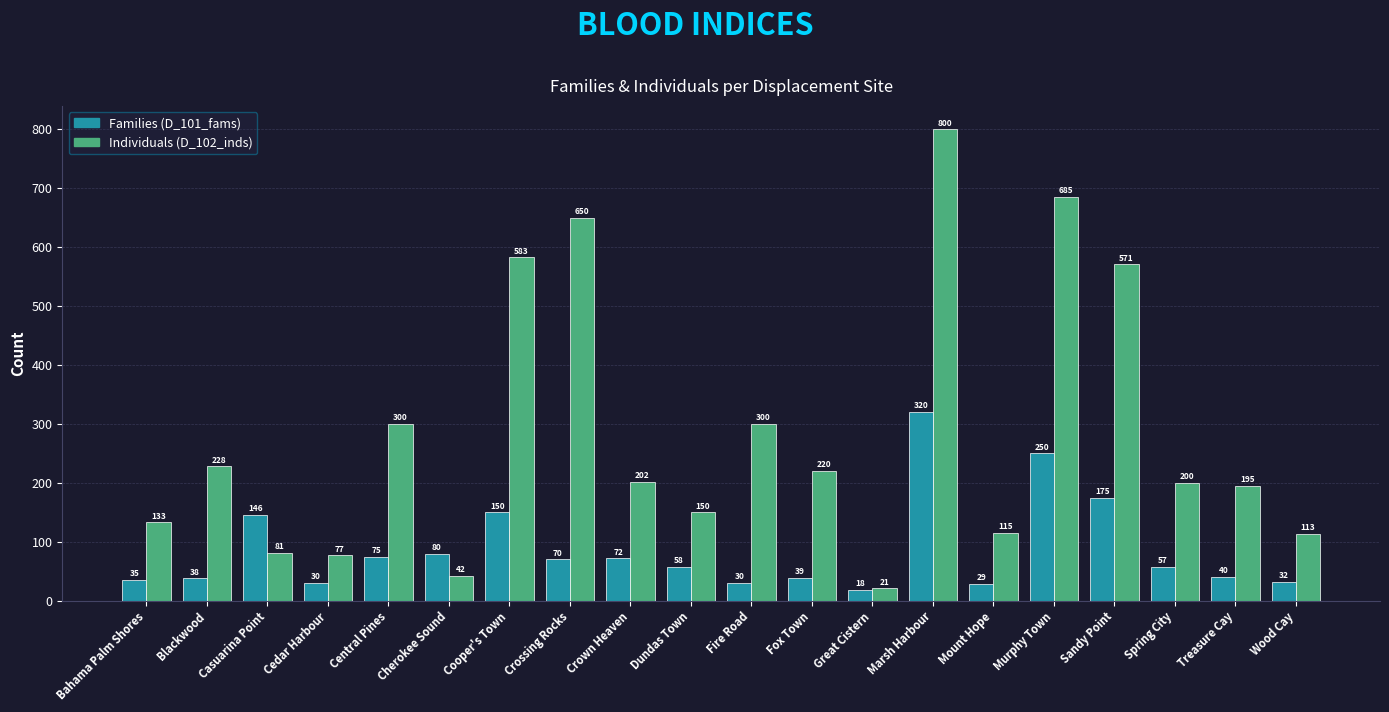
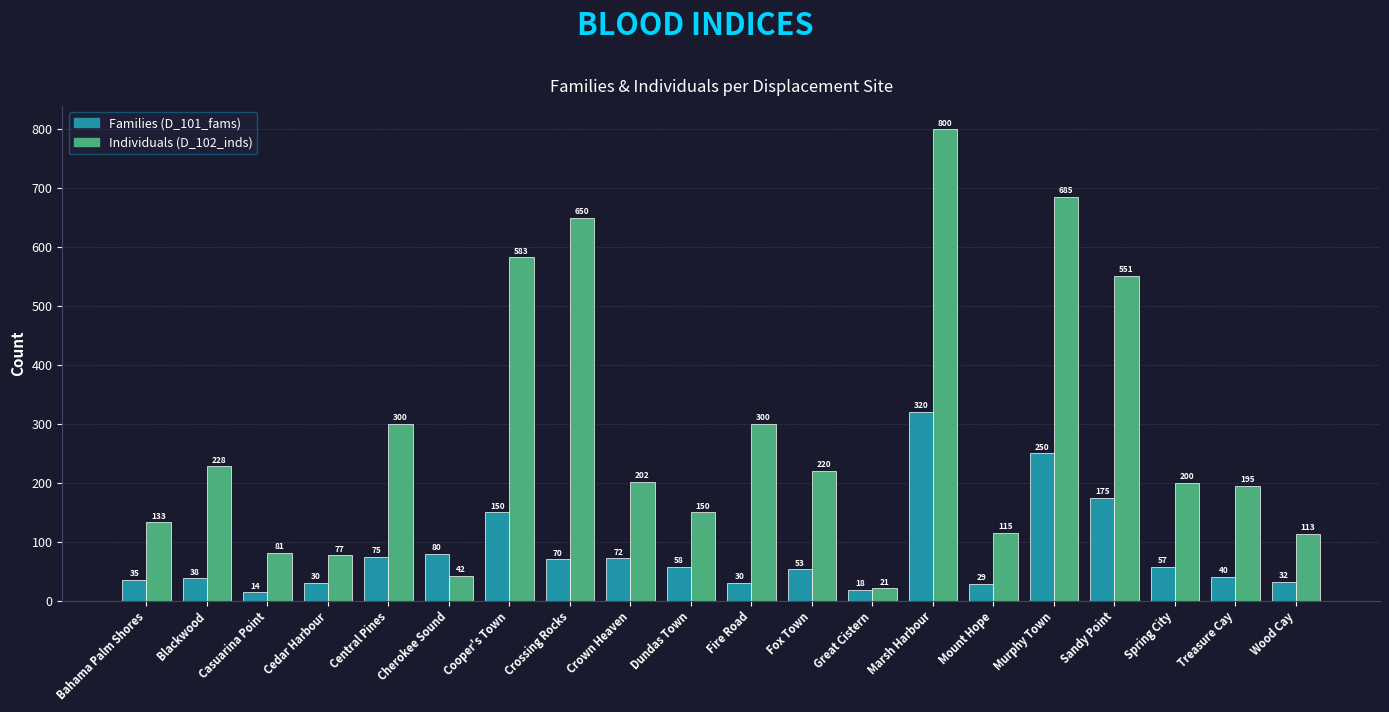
  {
    "Families (D_101_fams)": {
      "Bahama Palm Shores": 35,
      "Blackwood": 38,
-     "Casuarina Point": 146,
+     "Casuarina Point": 14,
      "Cedar Harbour": 30,
      "Central Pines": 75,
      "Cherokee Sound": 80,
      "Cooper's Town": 150,
      "Crossing Rocks": 70,
      "Crown Heaven": 72,
      "Dundas Town": 58,
      "Fire Road": 30,
-     "Fox Town": 39,
+     "Fox Town": 53,
      "Great Cistern": 18,
      "Marsh Harbour": 320,
      "Mount Hope": 29,
      "Murphy Town": 250,
      "Sandy Point": 175,
      "Spring City": 57,
      "Treasure Cay": 40,
      "Wood Cay": 32
    },
    "Individuals (D_102_inds)": {
      "Bahama Palm Shores": 133,
      "Blackwood": 228,
      "Casuarina Point": 81,
      "Cedar Harbour": 77,
      "Central Pines": 300,
      "Cherokee Sound": 42,
      "Cooper's Town": 583,
      "Crossing Rocks": 650,
      "Crown Heaven": 202,
      "Dundas Town": 150,
      "Fire Road": 300,
      "Fox Town": 220,
      "Great Cistern": 21,
      "Marsh Harbour": 800,
      "Mount Hope": 115,
      "Murphy Town": 685,
-     "Sandy Point": 571,
+     "Sandy Point": 551,
      "Spring City": 200,
      "Treasure Cay": 195,
      "Wood Cay": 113
    }
  }
